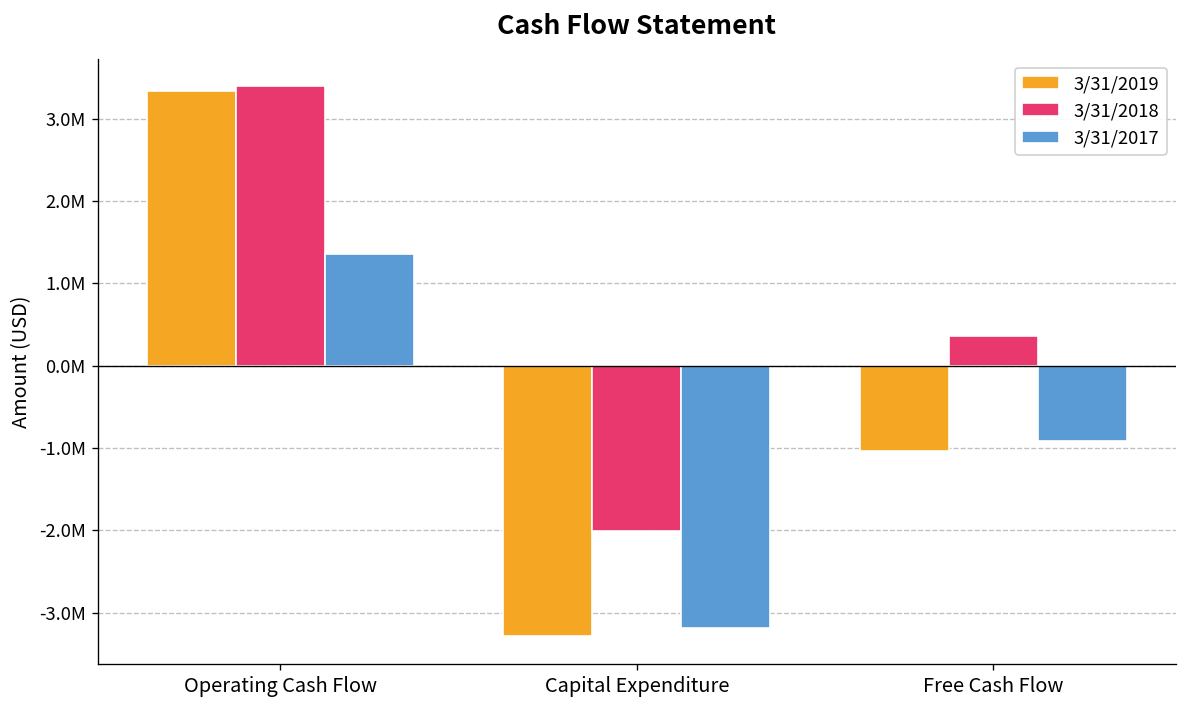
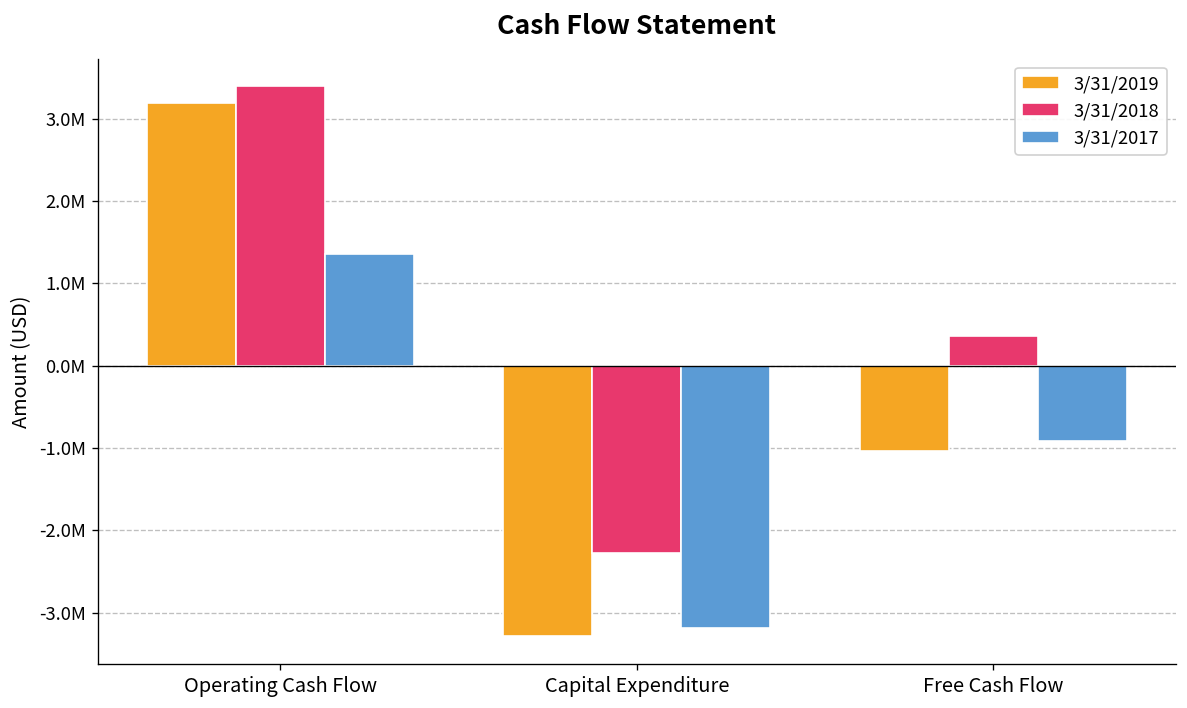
  {
    "3/31/2019": {
-     "Operating Cash Flow": 3300000,
+     "Operating Cash Flow": 3200000,
      "Capital Expenditure": -3300000,
      "Free Cash Flow": -1000000
    },
    "3/31/2018": {
      "Operating Cash Flow": 3400000,
-     "Capital Expenditure": -2000000,
+     "Capital Expenditure": -2300000,
      "Free Cash Flow": 400000
    },
    "3/31/2017": {
      "Operating Cash Flow": 1400000,
      "Capital Expenditure": -3200000,
      "Free Cash Flow": -900000
    }
  }
